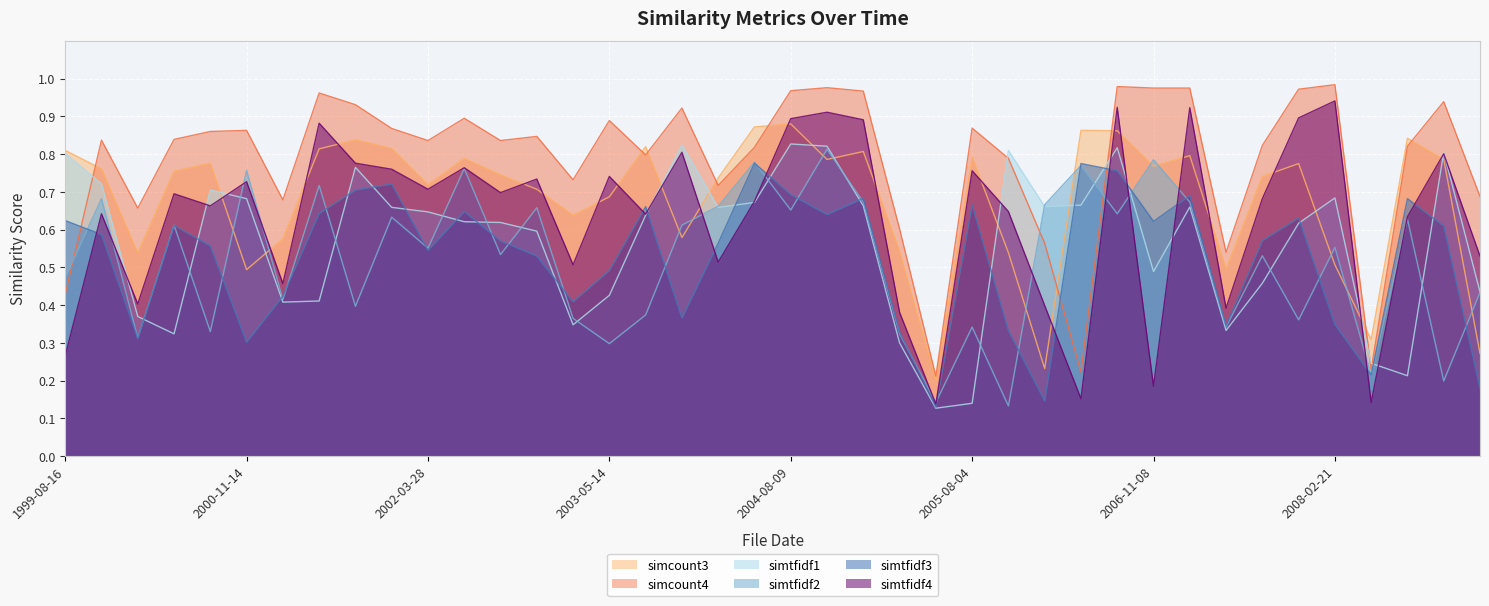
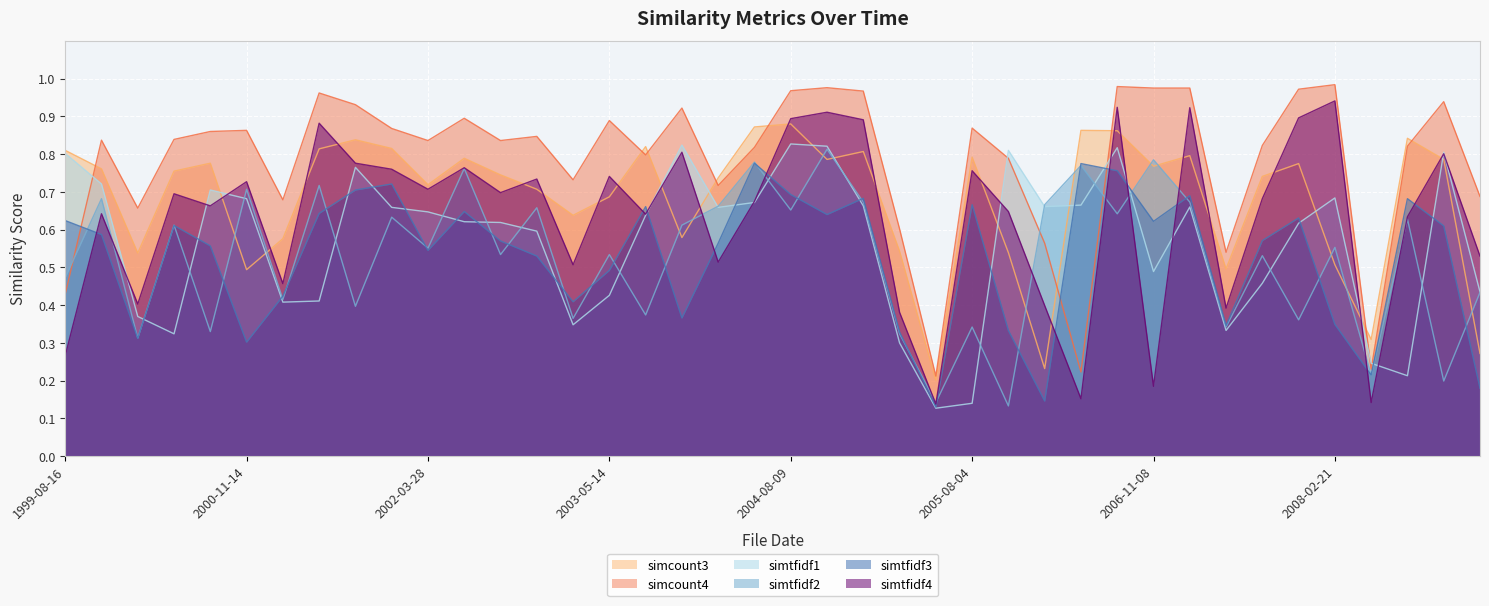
  {
    "simtfidf1": {
      "1999-08-16": 0.80,
      "2000-11-14": 0.68,
      "2002-03-28": 0.65,
      "2003-05-14": 0.43,
      "2004-08-09": 0.83,
      "2005-08-04": 0.14,
      "2006-11-08": 0.49,
      "2008-02-21": 0.68
    },
    "simtfidf2": {
      "1999-08-16": 0.47,
-     "2000-11-14": 0.76,
-     "2003-05-14": 0.30,
+     "2000-11-14": 0.71,
+     "2003-05-14": 0.53,
      "2004-08-09": 0.65,
      "2005-08-04": 0.34,
      "2006-11-08": 0.79,
      "2008-02-21": 0.55
    },
    "simtfidf3": {
      "1999-08-16": 0.62,
      "2000-11-14": 0.30,
      "2003-05-14": 0.49,
      "2004-08-09": 0.69,
      "2005-08-04": 0.67,
      "2006-11-08": 0.62,
      "2008-02-21": 0.35
    },
    "simtfidf4": {
      "1999-08-16": 0.27,
      "2000-11-14": 0.73,
      "2002-03-28": 0.71,
      "2003-05-14": 0.74,
      "2004-08-09": 0.89,
      "2005-08-04": 0.76,
      "2006-11-08": 0.19,
      "2008-02-21": 0.94
    }
  }
